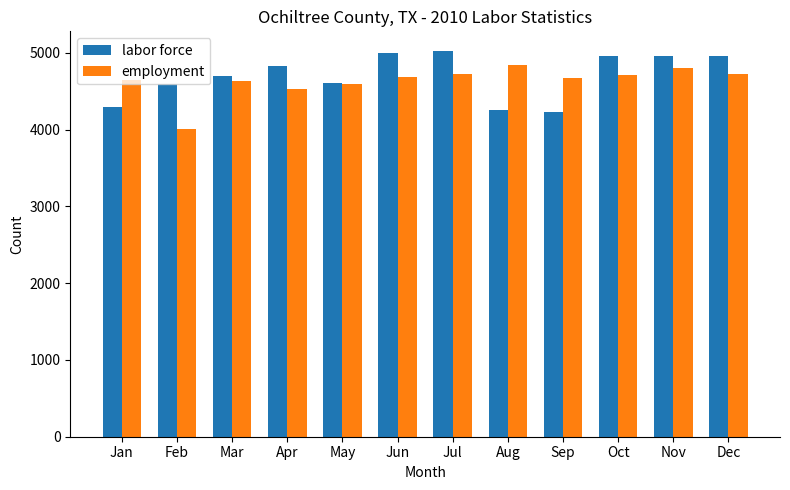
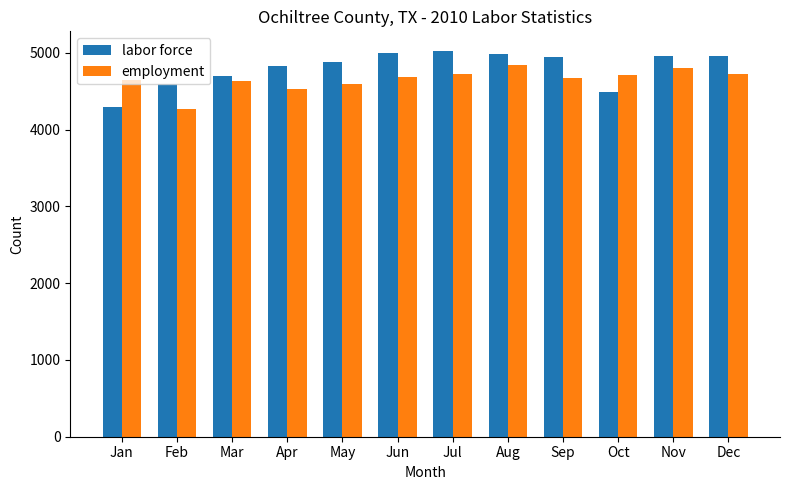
  {
    "labor force": {
      "Jan": 4300,
      "Mar": 4700,
      "Apr": 4800,
-     "May": 4600,
+     "May": 4900,
      "Jun": 5000,
      "Jul": 5000,
-     "Aug": 4300,
-     "Sep": 4200,
-     "Oct": 5000,
+     "Aug": 5000,
+     "Sep": 4900,
+     "Oct": 4500,
      "Nov": 5000,
      "Dec": 5000
    },
    "employment": {
-     "Feb": 4000,
+     "Feb": 4300,
      "Mar": 4600,
      "Apr": 4500,
      "May": 4600,
      "Jun": 4700,
      "Jul": 4700,
      "Aug": 4800,
      "Sep": 4700,
      "Oct": 4700,
      "Nov": 4800,
      "Dec": 4700
    }
  }
